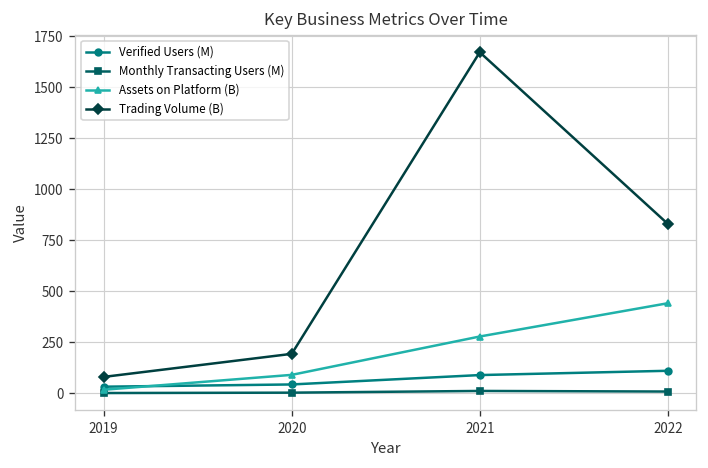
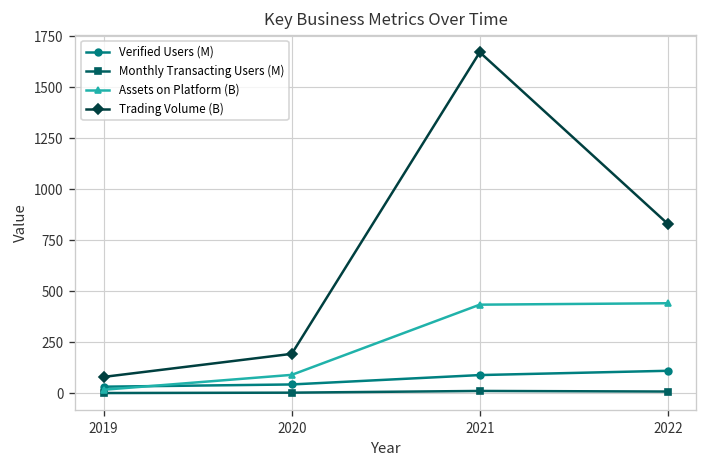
  {
    "Assets on Platform (B)": {
      "2020": 90,
-     "2021": 280,
+     "2021": 430,
      "2022": 440
    }
  }
